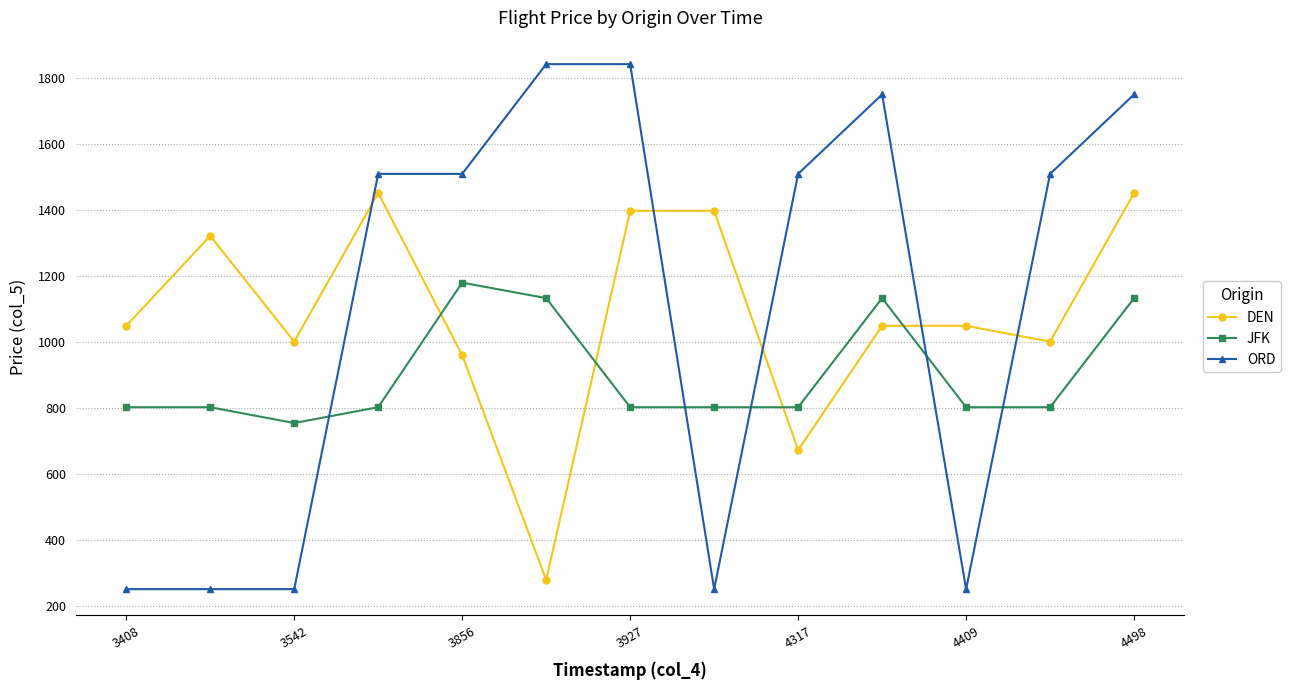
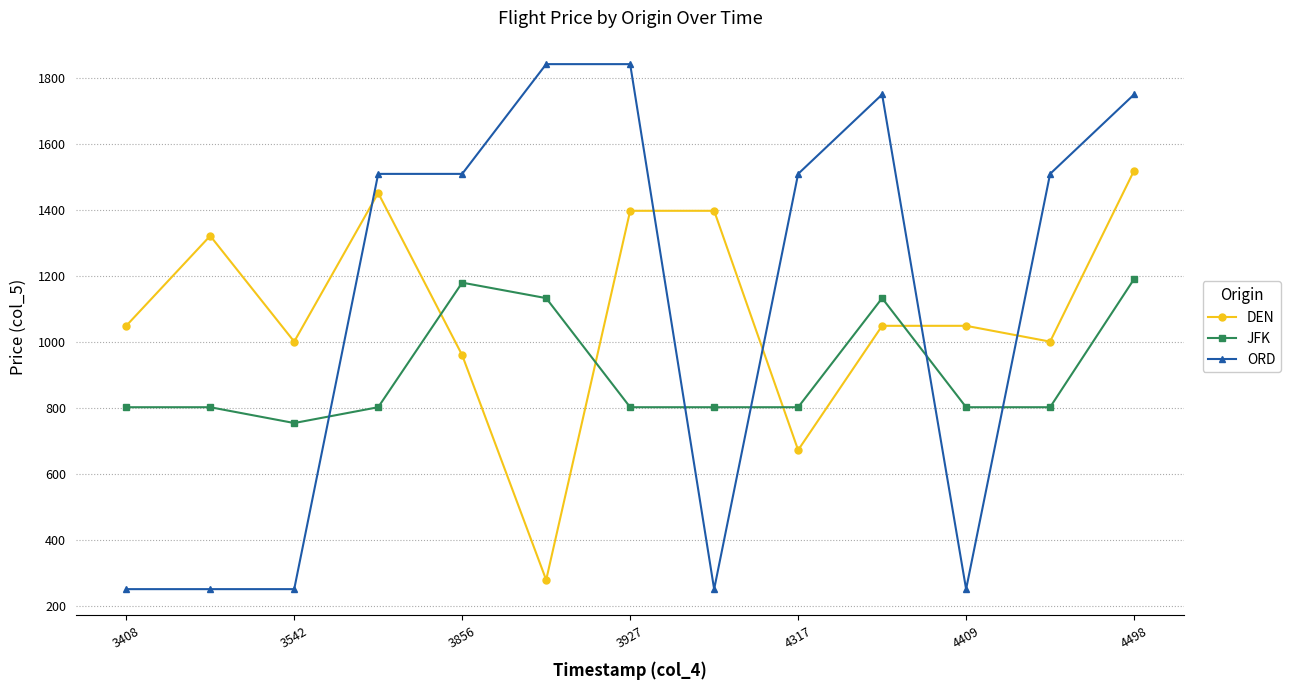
  {
    "DEN": {
      "3408": 1050,
      "3542": 1000,
      "3856": 960,
      "3927": 1400,
      "4317": 670,
      "4409": 1050,
-     "4498": 1450
+     "4498": 1520
    },
    "JFK": {
      "3408": 800,
      "3542": 750,
      "3856": 1180,
      "3927": 800,
      "4317": 800,
      "4409": 800,
-     "4498": 1130
+     "4498": 1190
    },
    "ORD": {
      "3408": 250,
      "3542": 250,
      "3856": 1510,
      "3927": 1840,
      "4317": 1510,
      "4409": 250,
      "4498": 1750
    }
  }
